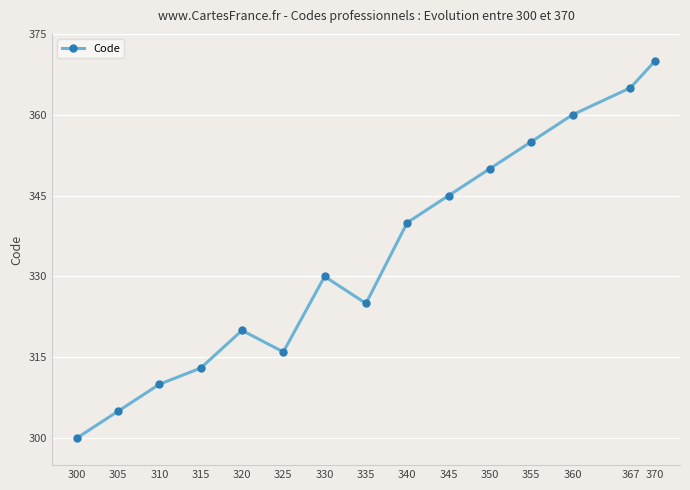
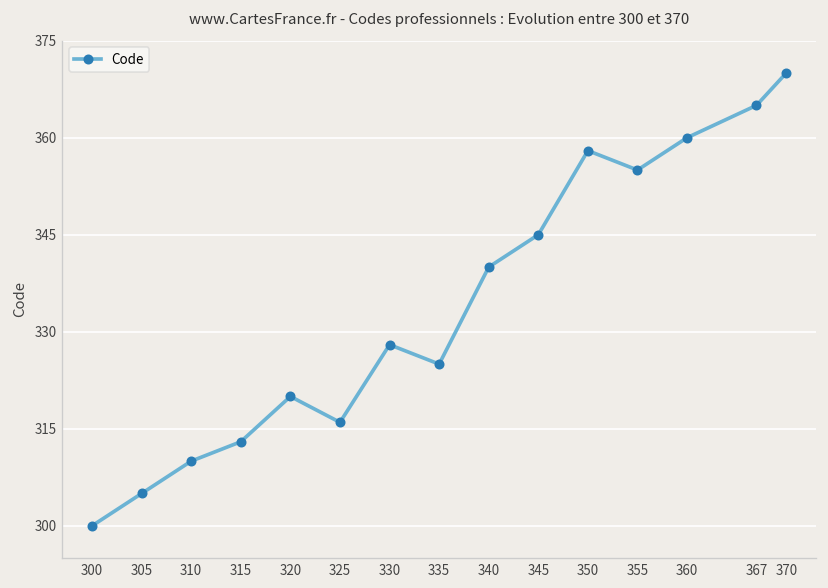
  {
    "300": 300,
    "305": 305,
    "310": 310,
    "315": 313,
    "320": 320,
    "325": 316,
-   "330": 330,
+   "330": 328,
    "335": 325,
    "340": 340,
    "345": 345,
-   "350": 350,
+   "350": 358,
    "355": 355,
    "360": 360,
    "367": 365,
    "370": 370
  }
